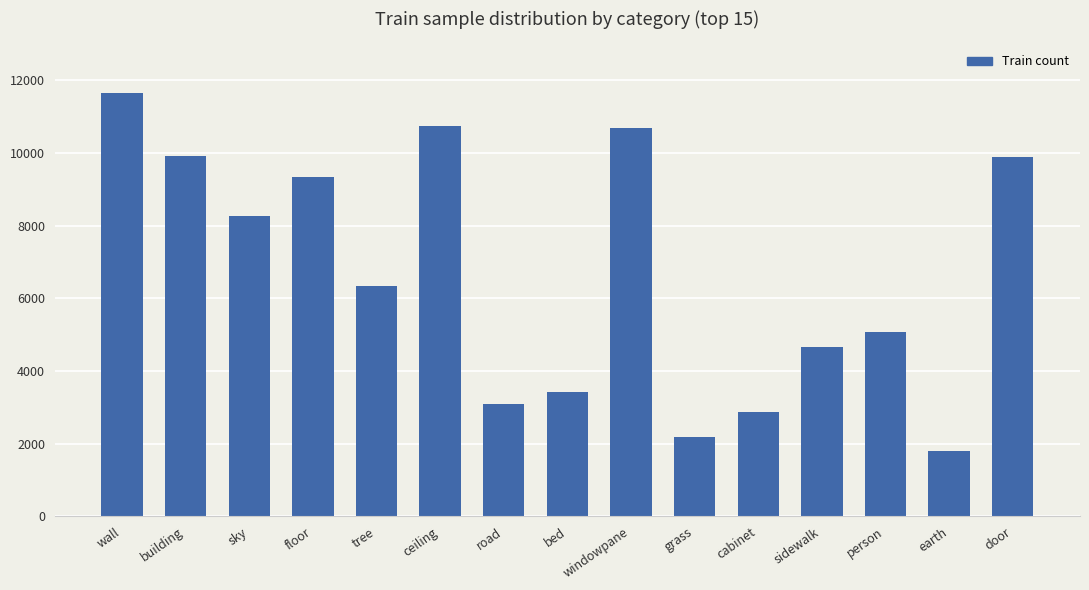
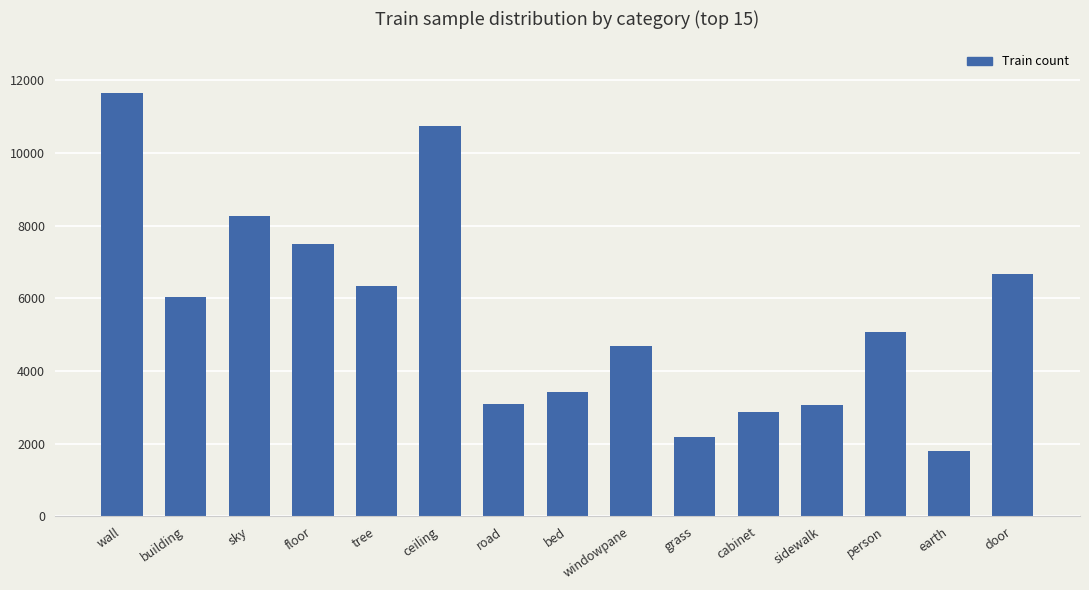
  {
    "wall": 11700,
-   "building": 9900,
+   "building": 6000,
    "sky": 8300,
-   "floor": 9300,
+   "floor": 7500,
    "tree": 6300,
    "ceiling": 10700,
    "road": 3100,
    "bed": 3400,
-   "windowpane": 10700,
+   "windowpane": 4700,
    "grass": 2200,
    "cabinet": 2900,
-   "sidewalk": 4700,
+   "sidewalk": 3100,
    "person": 5100,
    "earth": 1800,
-   "door": 9900
+   "door": 6700
  }
